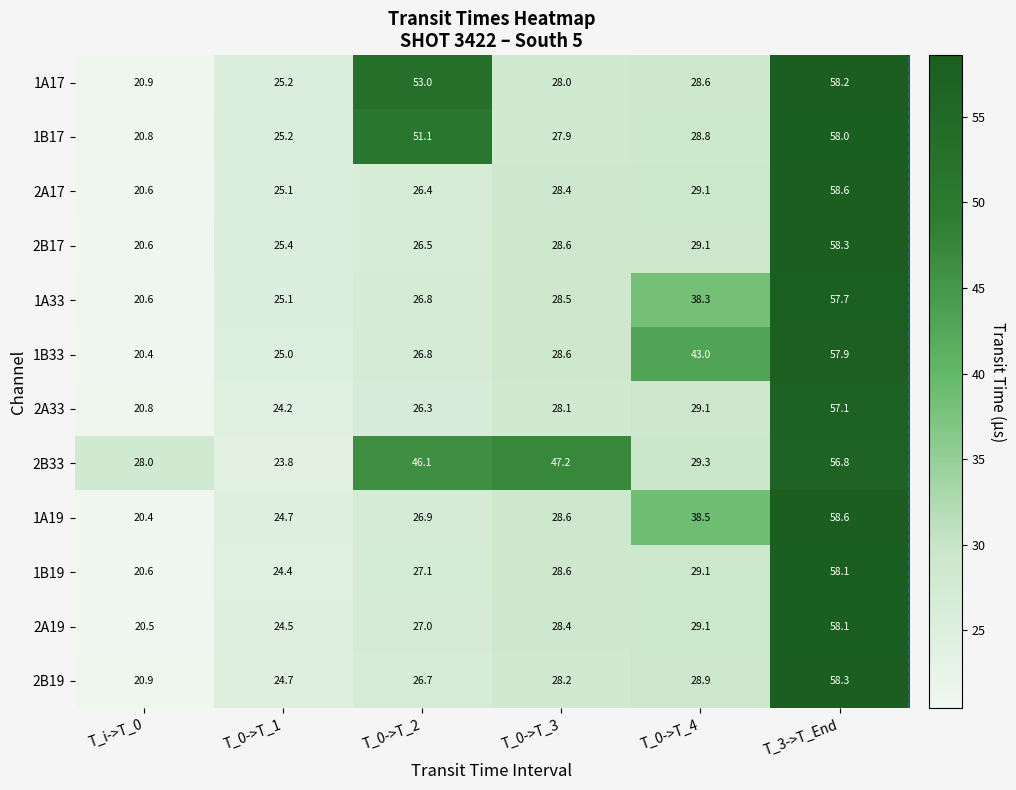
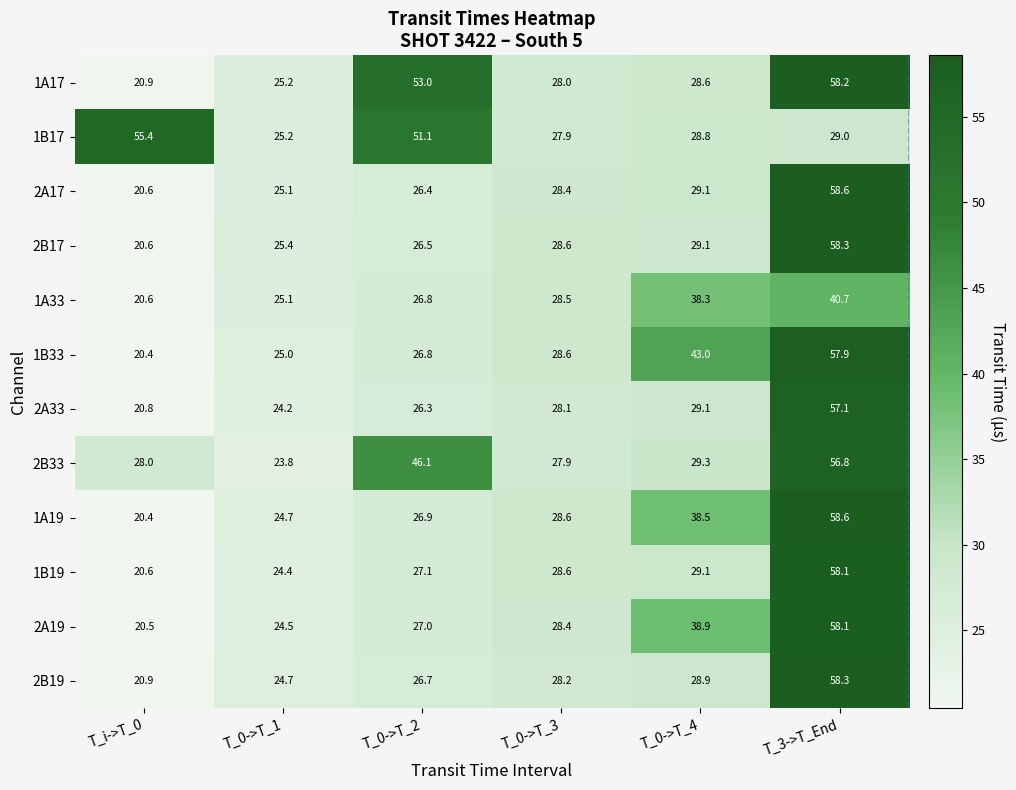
  {
    "1A17": {
      "T_i->T_0": 20.9,
      "T_0->T_1": 25.2,
      "T_0->T_2": 53.0,
      "T_0->T_3": 28.0,
      "T_0->T_4": 28.6,
      "T_3->T_End": 58.2
    },
    "1B17": {
-     "T_i->T_0": 20.8,
+     "T_i->T_0": 55.4,
      "T_0->T_1": 25.2,
      "T_0->T_2": 51.1,
      "T_0->T_3": 27.9,
      "T_0->T_4": 28.8,
-     "T_3->T_End": 58.0
+     "T_3->T_End": 29.0
    },
    "2A17": {
      "T_i->T_0": 20.6,
      "T_0->T_1": 25.1,
      "T_0->T_2": 26.4,
      "T_0->T_3": 28.4,
      "T_0->T_4": 29.1,
      "T_3->T_End": 58.6
    },
    "2B17": {
      "T_i->T_0": 20.6,
      "T_0->T_1": 25.4,
      "T_0->T_2": 26.5,
      "T_0->T_3": 28.6,
      "T_0->T_4": 29.1,
      "T_3->T_End": 58.3
    },
    "1A33": {
      "T_i->T_0": 20.6,
      "T_0->T_1": 25.1,
      "T_0->T_2": 26.8,
      "T_0->T_3": 28.5,
      "T_0->T_4": 38.3,
-     "T_3->T_End": 57.7
+     "T_3->T_End": 40.7
    },
    "1B33": {
      "T_i->T_0": 20.4,
      "T_0->T_1": 25.0,
      "T_0->T_2": 26.8,
      "T_0->T_3": 28.6,
      "T_0->T_4": 43.0,
      "T_3->T_End": 57.9
    },
    "2A33": {
      "T_i->T_0": 20.8,
      "T_0->T_1": 24.2,
      "T_0->T_2": 26.3,
      "T_0->T_3": 28.1,
      "T_0->T_4": 29.1,
      "T_3->T_End": 57.1
    },
    "2B33": {
      "T_i->T_0": 28.0,
      "T_0->T_1": 23.8,
      "T_0->T_2": 46.1,
-     "T_0->T_3": 47.2,
+     "T_0->T_3": 27.9,
      "T_0->T_4": 29.3,
      "T_3->T_End": 56.8
    },
    "1A19": {
      "T_i->T_0": 20.4,
      "T_0->T_1": 24.7,
      "T_0->T_2": 26.9,
      "T_0->T_3": 28.6,
      "T_0->T_4": 38.5,
      "T_3->T_End": 58.6
    },
    "1B19": {
      "T_i->T_0": 20.6,
      "T_0->T_1": 24.4,
      "T_0->T_2": 27.1,
      "T_0->T_3": 28.6,
      "T_0->T_4": 29.1,
      "T_3->T_End": 58.1
    },
    "2A19": {
      "T_i->T_0": 20.5,
      "T_0->T_1": 24.5,
      "T_0->T_2": 27.0,
      "T_0->T_3": 28.4,
-     "T_0->T_4": 29.1,
+     "T_0->T_4": 38.9,
      "T_3->T_End": 58.1
    },
    "2B19": {
      "T_i->T_0": 20.9,
      "T_0->T_1": 24.7,
      "T_0->T_2": 26.7,
      "T_0->T_3": 28.2,
      "T_0->T_4": 28.9,
      "T_3->T_End": 58.3
    }
  }
